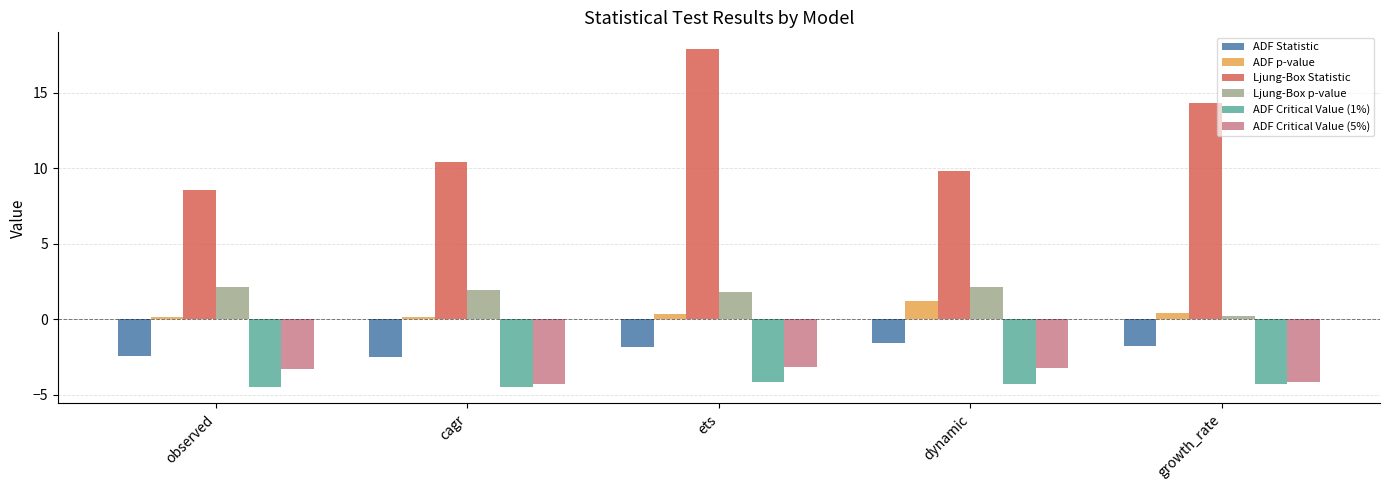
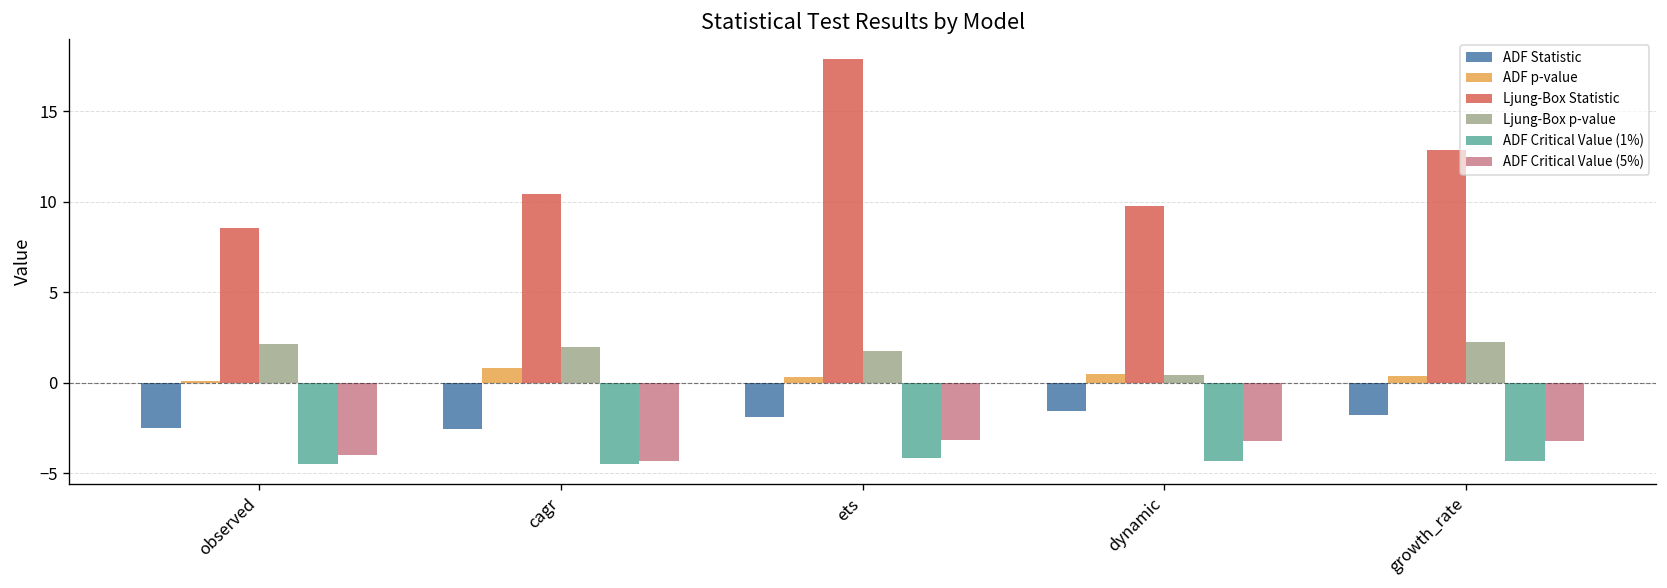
  {
    "ADF p-value": {
-     "cagr": 0.1,
+     "cagr": 0.8,
      "ets": 0.3,
-     "dynamic": 1.2,
+     "dynamic": 0.5,
      "growth_rate": 0.4
    },
    "Ljung-Box Statistic": {
      "observed": 8.5,
      "cagr": 10.4,
      "ets": 17.9,
      "dynamic": 9.8,
-     "growth_rate": 14.3
+     "growth_rate": 12.9
    },
    "Ljung-Box p-value": {
      "observed": 2.1,
      "cagr": 2.0,
      "ets": 1.8,
-     "dynamic": 2.1,
-     "growth_rate": 0.2
+     "dynamic": 0.5,
+     "growth_rate": 2.2
    },
    "ADF Critical Value (5%)": {
-     "observed": -3.3,
+     "observed": -4.0,
      "cagr": -4.3,
      "ets": -3.2,
      "dynamic": -3.2,
-     "growth_rate": -4.2
+     "growth_rate": -3.2
    }
  }
